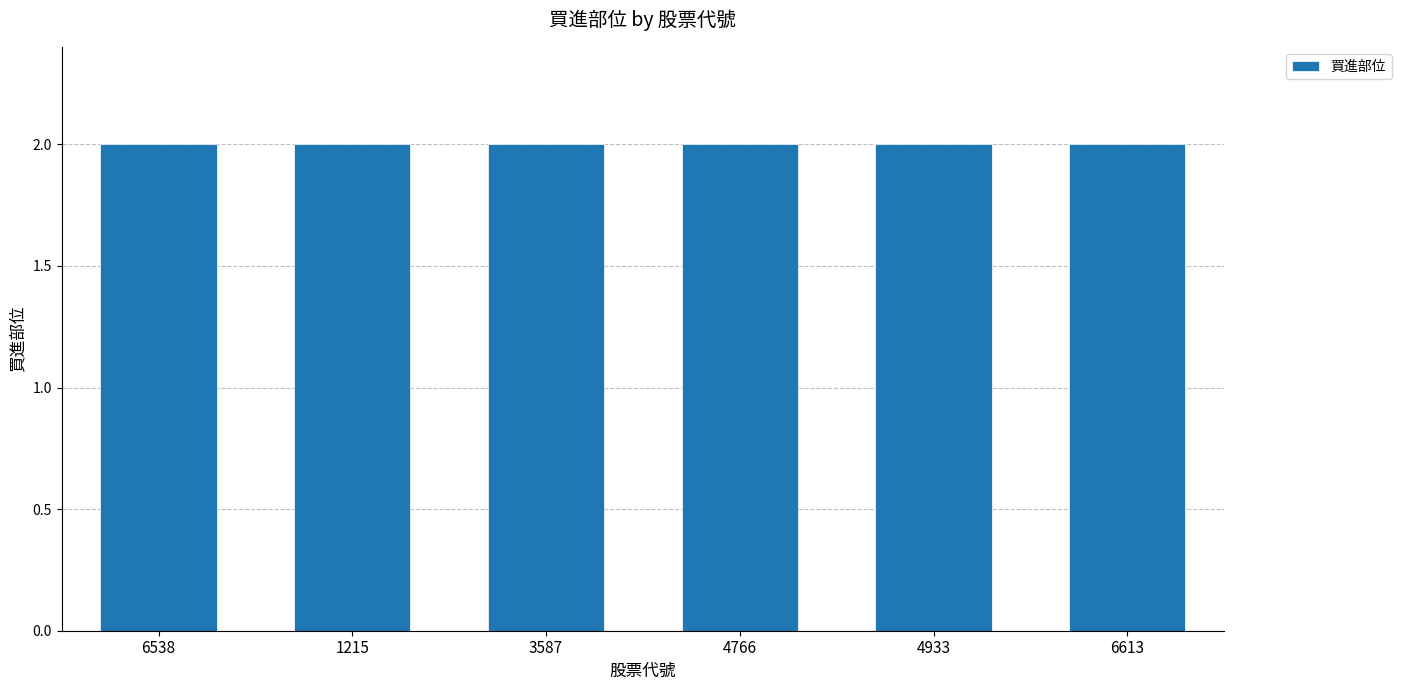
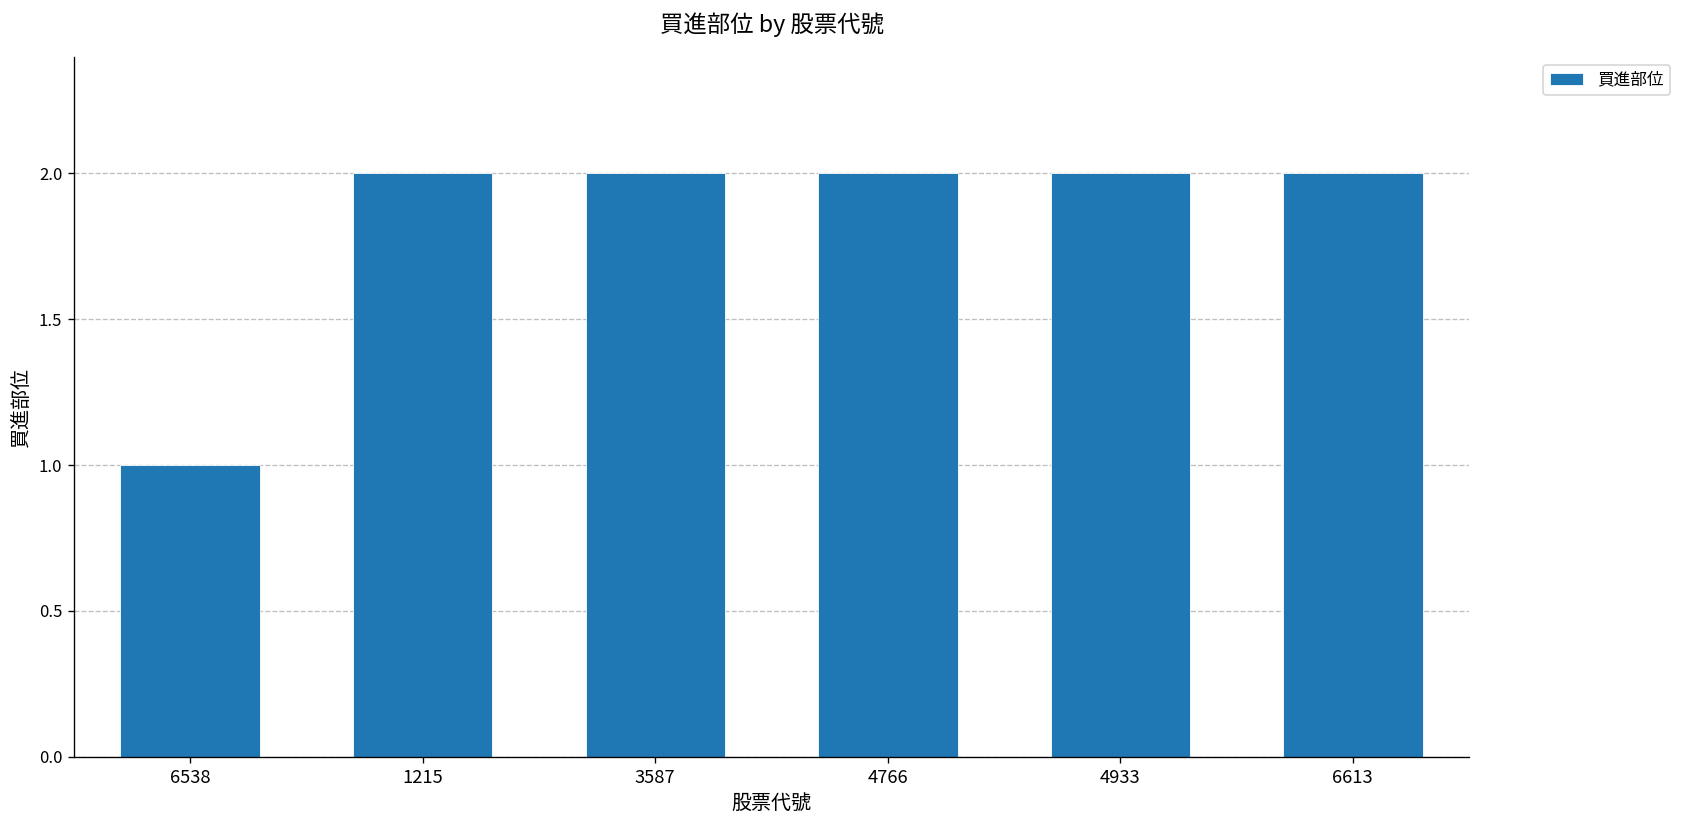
  {
-   "6538": 2,
+   "6538": 1,
    "1215": 2,
    "3587": 2,
    "4766": 2,
    "4933": 2,
    "6613": 2
  }
